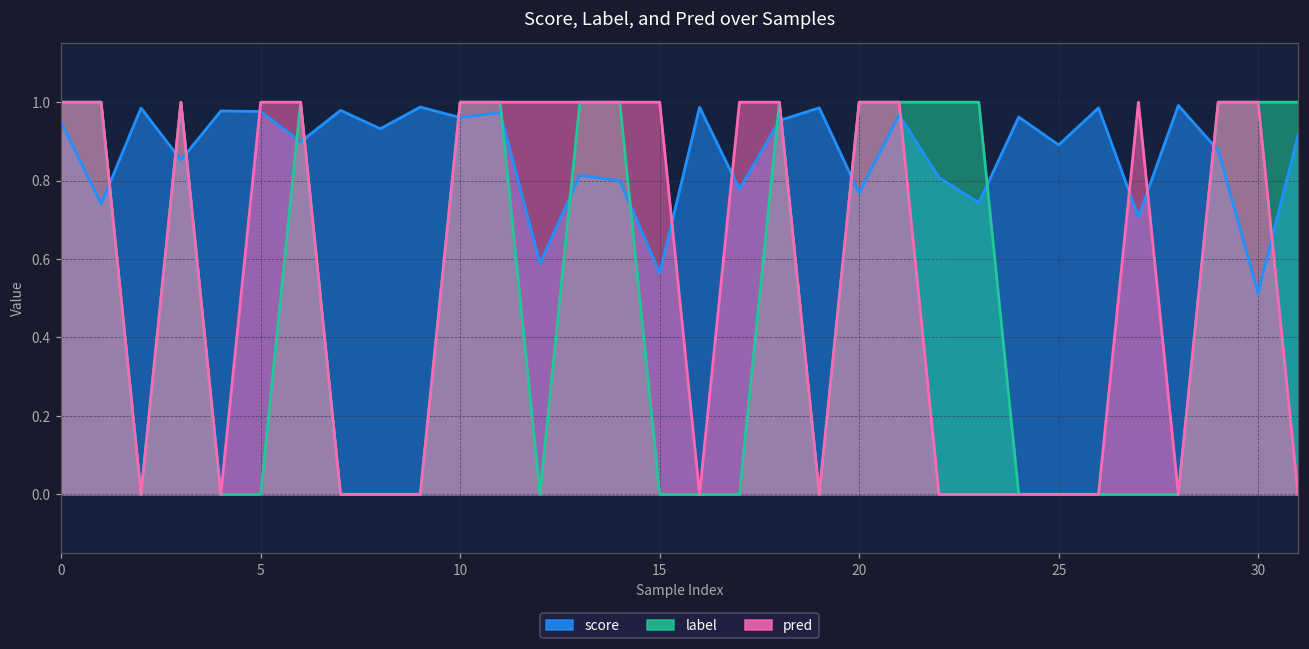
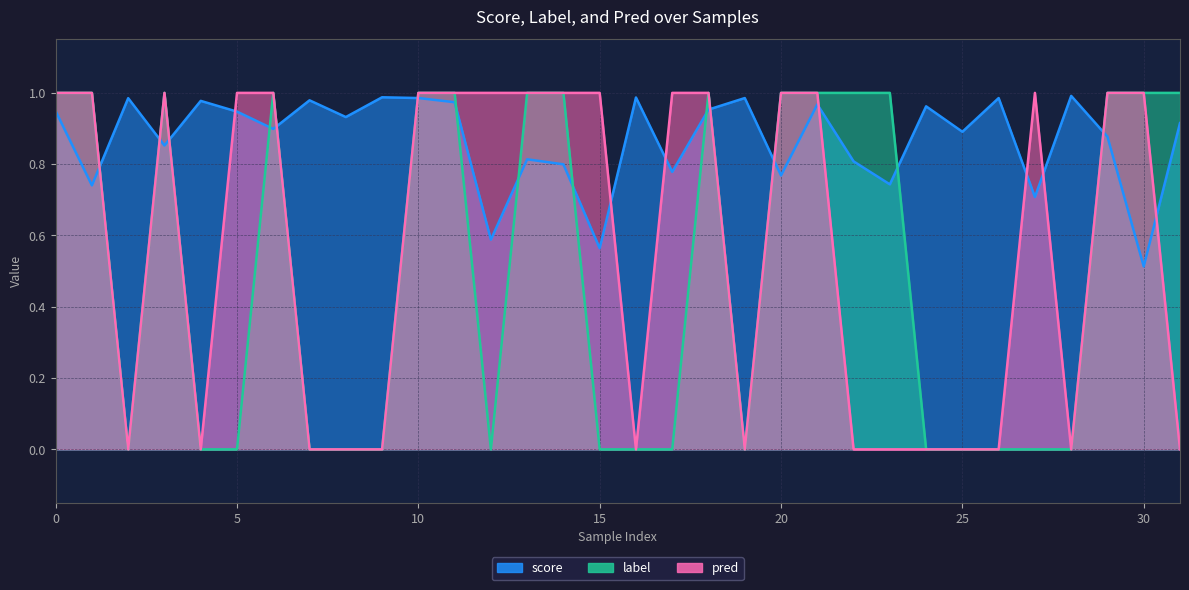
  {
    "score": {
      "0": 0.95,
-     "5": 0.98,
-     "10": 0.96,
+     "5": 0.95,
+     "10": 0.99,
      "15": 0.56,
      "20": 0.77,
      "25": 0.89,
      "30": 0.51
    },
    "label": {
      "5": 0.00,
      "15": 0.00
    },
    "pred": {
      "5": 1.00,
      "15": 1.00
    }
  }
